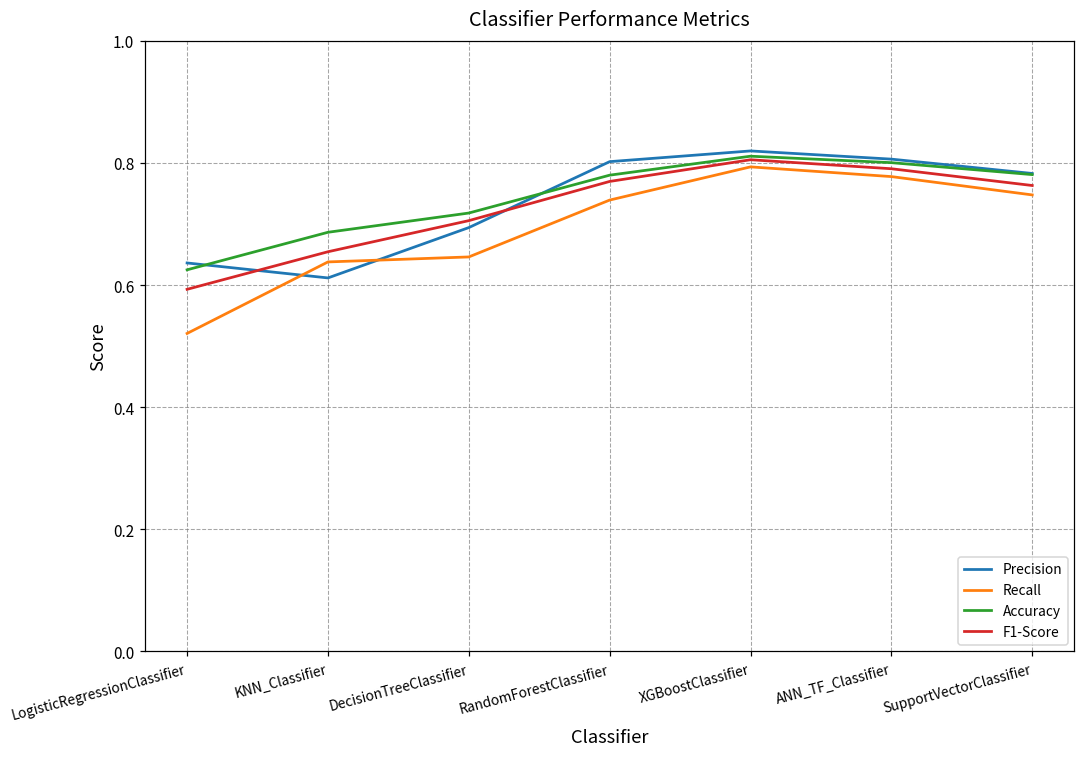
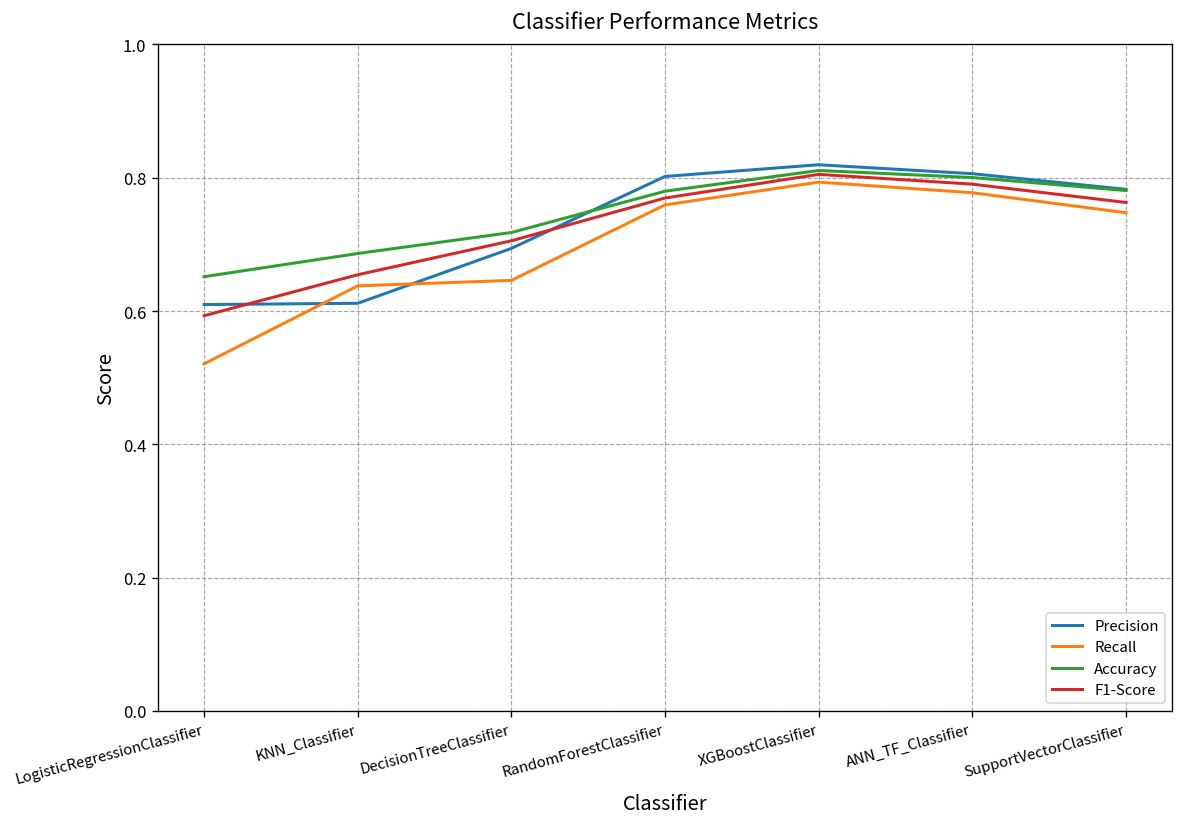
  {
    "Precision": {
-     "LogisticRegressionClassifier": 0.64,
+     "LogisticRegressionClassifier": 0.61,
      "KNN_Classifier": 0.61,
      "DecisionTreeClassifier": 0.69,
      "RandomForestClassifier": 0.80,
      "XGBoostClassifier": 0.82,
      "ANN_TF_Classifier": 0.81
    },
    "Recall": {
      "LogisticRegressionClassifier": 0.52,
      "KNN_Classifier": 0.64,
      "DecisionTreeClassifier": 0.65,
-     "RandomForestClassifier": 0.74,
+     "RandomForestClassifier": 0.76,
      "XGBoostClassifier": 0.79,
      "ANN_TF_Classifier": 0.78,
      "SupportVectorClassifier": 0.75
    },
    "Accuracy": {
-     "LogisticRegressionClassifier": 0.62,
+     "LogisticRegressionClassifier": 0.65,
      "KNN_Classifier": 0.69,
      "DecisionTreeClassifier": 0.72,
      "RandomForestClassifier": 0.78,
      "XGBoostClassifier": 0.81,
      "ANN_TF_Classifier": 0.80
    },
    "F1-Score": {
      "LogisticRegressionClassifier": 0.59,
      "KNN_Classifier": 0.65,
      "DecisionTreeClassifier": 0.71,
      "RandomForestClassifier": 0.77,
      "XGBoostClassifier": 0.81,
      "ANN_TF_Classifier": 0.79,
      "SupportVectorClassifier": 0.76
    }
  }
